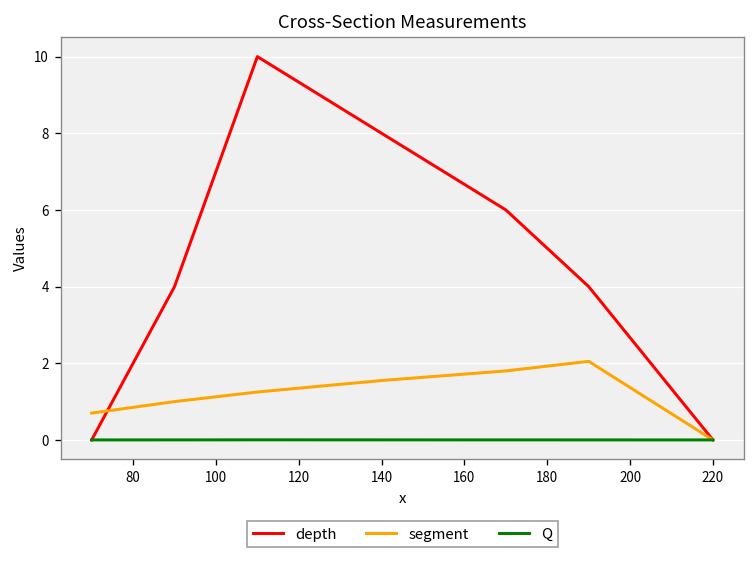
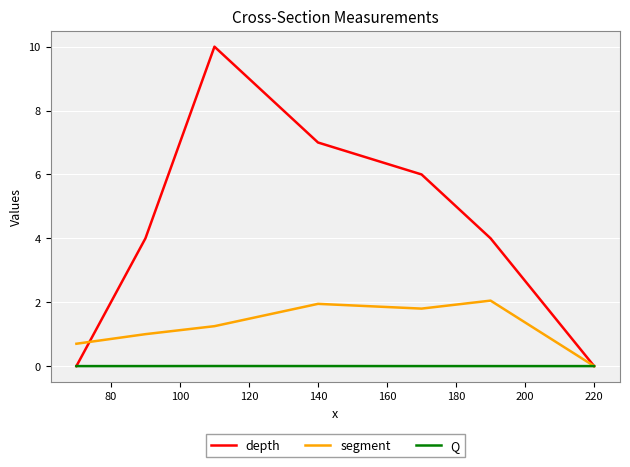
  {
    "depth": {
-     "140": 8
+     "140": 7
    },
    "segment": {
-     "140": 1.5
+     "140": 1.9
    },
    "Q": {
      "140": 0.0
    }
  }
